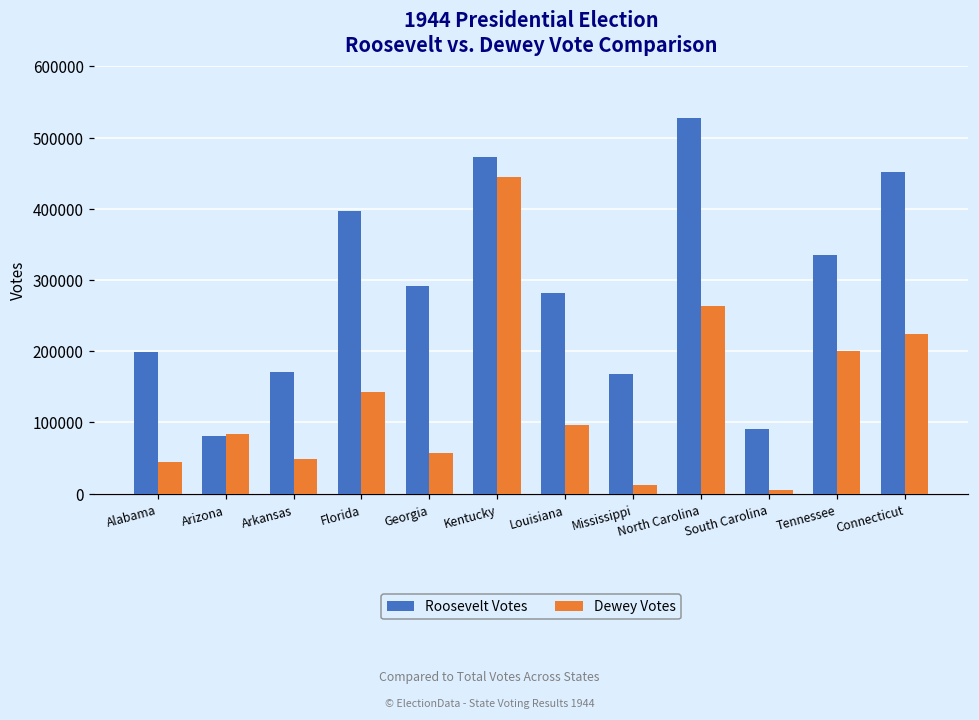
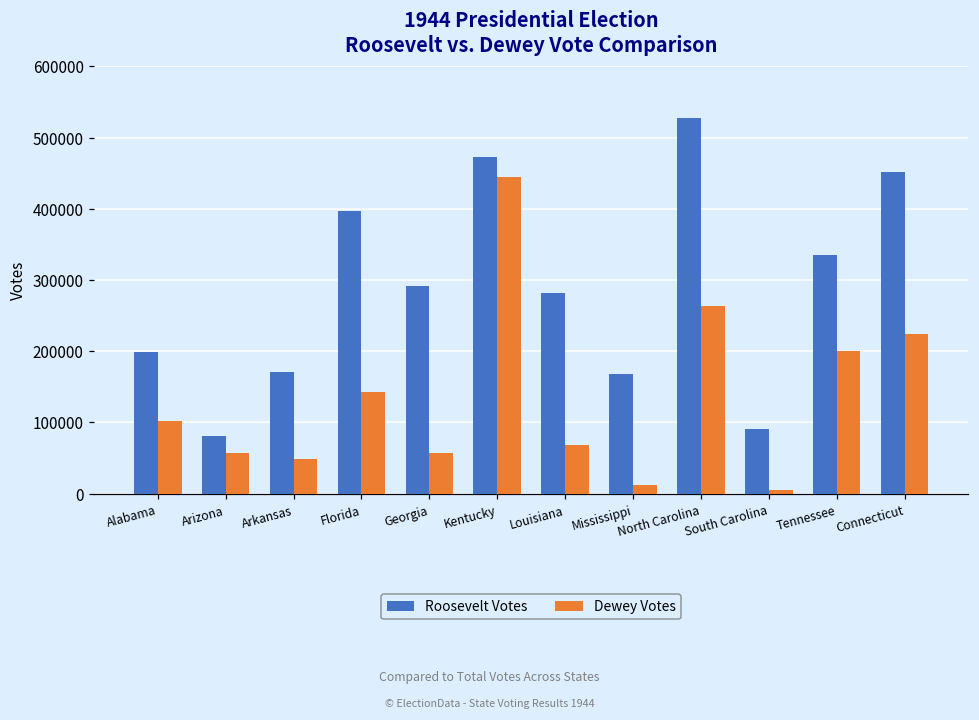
  {
    "Roosevelt Votes": {
      "Alabama": 200000,
      "Arizona": 80000,
      "Arkansas": 170000,
      "Florida": 400000,
      "Georgia": 290000,
      "Kentucky": 470000,
      "Louisiana": 280000,
      "Mississippi": 170000,
      "North Carolina": 530000,
      "South Carolina": 90000,
      "Tennessee": 340000,
      "Connecticut": 450000
    },
    "Dewey Votes": {
-     "Alabama": 40000,
-     "Arizona": 80000,
+     "Alabama": 100000,
+     "Arizona": 60000,
      "Arkansas": 50000,
      "Florida": 140000,
      "Georgia": 60000,
      "Kentucky": 450000,
-     "Louisiana": 100000,
+     "Louisiana": 70000,
      "Mississippi": 10000,
      "North Carolina": 260000,
      "South Carolina": 0,
      "Tennessee": 200000,
      "Connecticut": 220000
    }
  }
